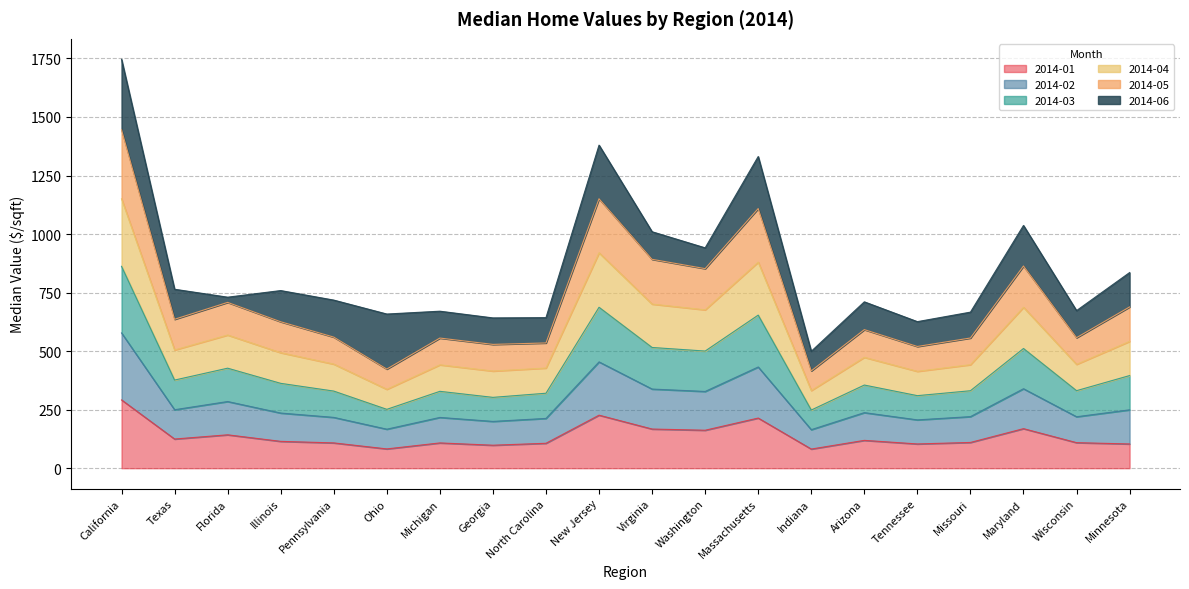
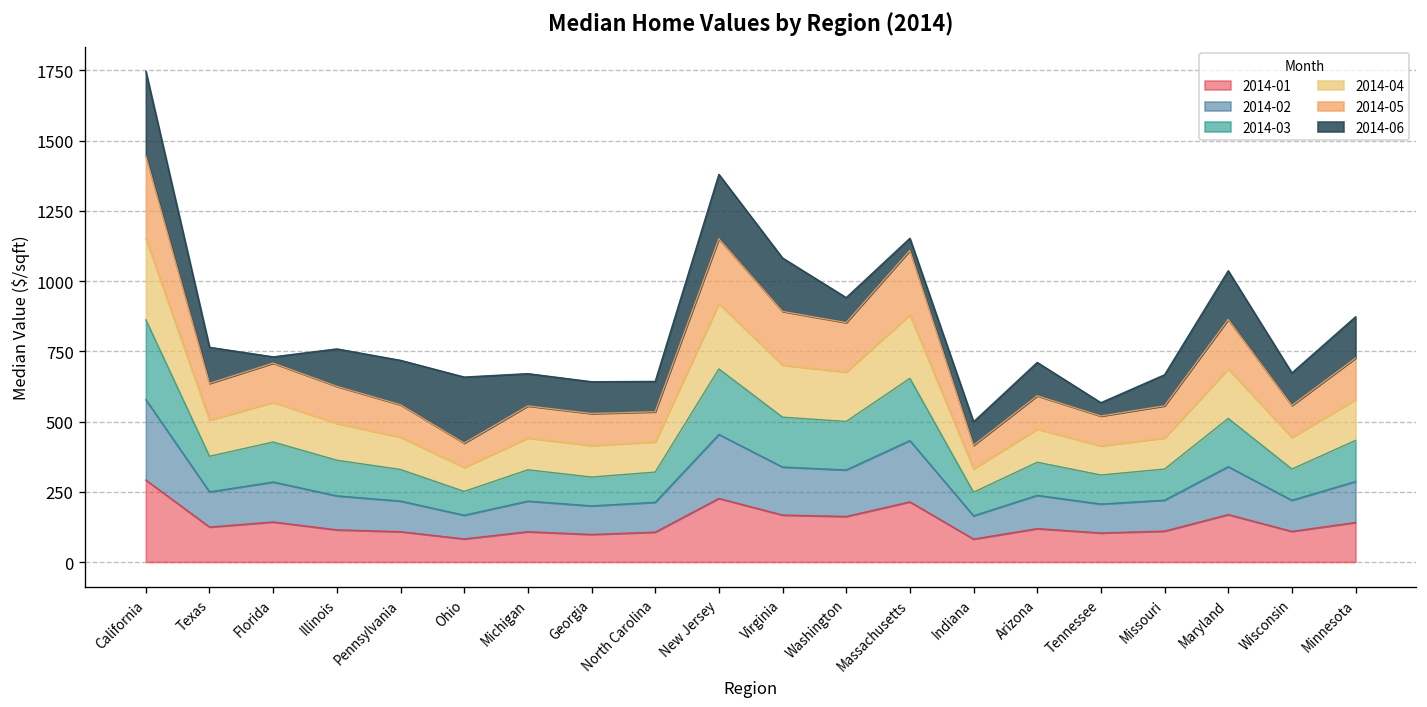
  {
    "2014-01": {
      "California": 290,
      "Texas": 120,
      "Florida": 140,
      "Illinois": 110,
      "Pennsylvania": 110,
      "Ohio": 80,
      "Michigan": 110,
      "Georgia": 100,
      "North Carolina": 110,
      "New Jersey": 230,
      "Virginia": 170,
      "Washington": 160,
      "Massachusetts": 210,
      "Indiana": 80,
      "Arizona": 120,
      "Tennessee": 100,
      "Missouri": 110,
      "Maryland": 170,
      "Wisconsin": 110,
-     "Minnesota": 100
+     "Minnesota": 140
    },
    "2014-06": {
      "California": 300,
      "Texas": 130,
      "Florida": 20,
      "Illinois": 130,
      "Pennsylvania": 160,
      "Ohio": 240,
      "Michigan": 110,
      "Georgia": 110,
      "North Carolina": 110,
      "New Jersey": 230,
-     "Virginia": 120,
+     "Virginia": 190,
      "Washington": 90,
-     "Massachusetts": 220,
+     "Massachusetts": 40,
      "Indiana": 80,
      "Arizona": 120,
-     "Tennessee": 110,
+     "Tennessee": 50,
      "Missouri": 110,
      "Maryland": 170,
      "Wisconsin": 120,
      "Minnesota": 150
    }
  }
